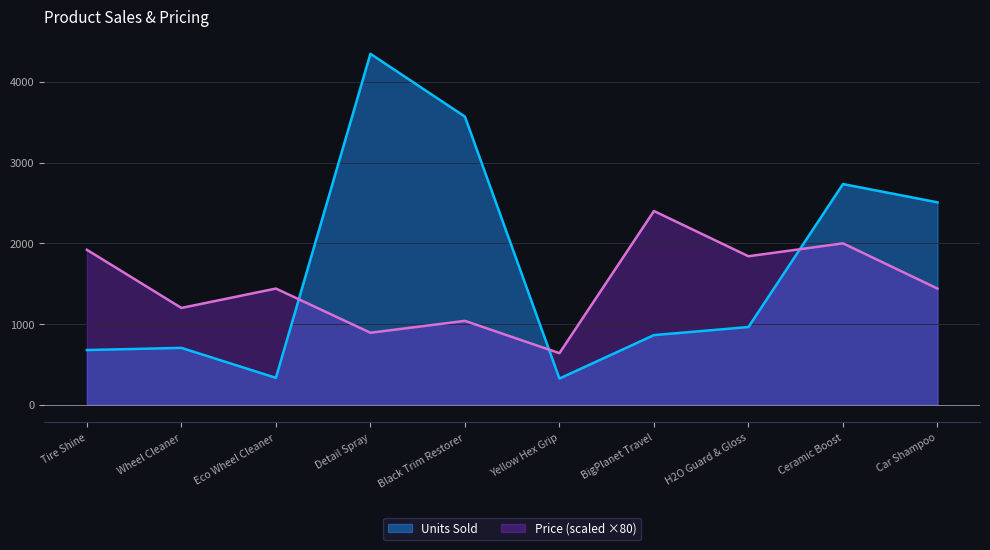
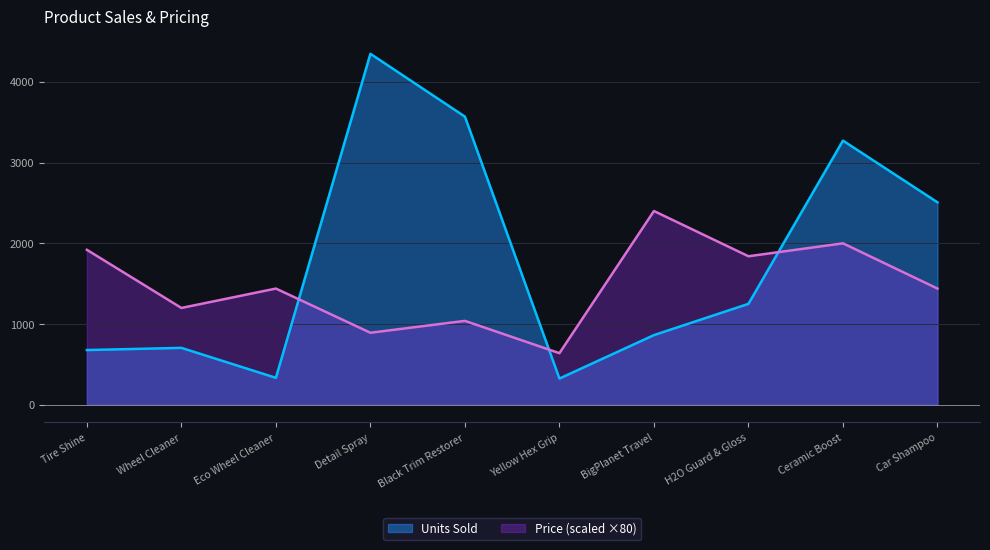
  {
    "Units Sold": {
      "Tire Shine": 700,
      "Wheel Cleaner": 700,
      "Eco Wheel Cleaner": 300,
      "Detail Spray": 4300,
      "Black Trim Restorer": 3600,
      "Yellow Hex Grip": 300,
      "BigPlanet Travel": 900,
-     "H2O Guard & Gloss": 1000,
-     "Ceramic Boost": 2700,
+     "H2O Guard & Gloss": 1300,
+     "Ceramic Boost": 3300,
      "Car Shampoo": 2500
    },
    "Price (scaled ×80)": {
      "Tire Shine": 1900,
      "Wheel Cleaner": 1200,
      "Eco Wheel Cleaner": 1400,
      "Detail Spray": 900,
      "Black Trim Restorer": 1000,
      "Yellow Hex Grip": 600,
      "BigPlanet Travel": 2400,
      "H2O Guard & Gloss": 1800,
      "Ceramic Boost": 2000,
      "Car Shampoo": 1400
    }
  }
